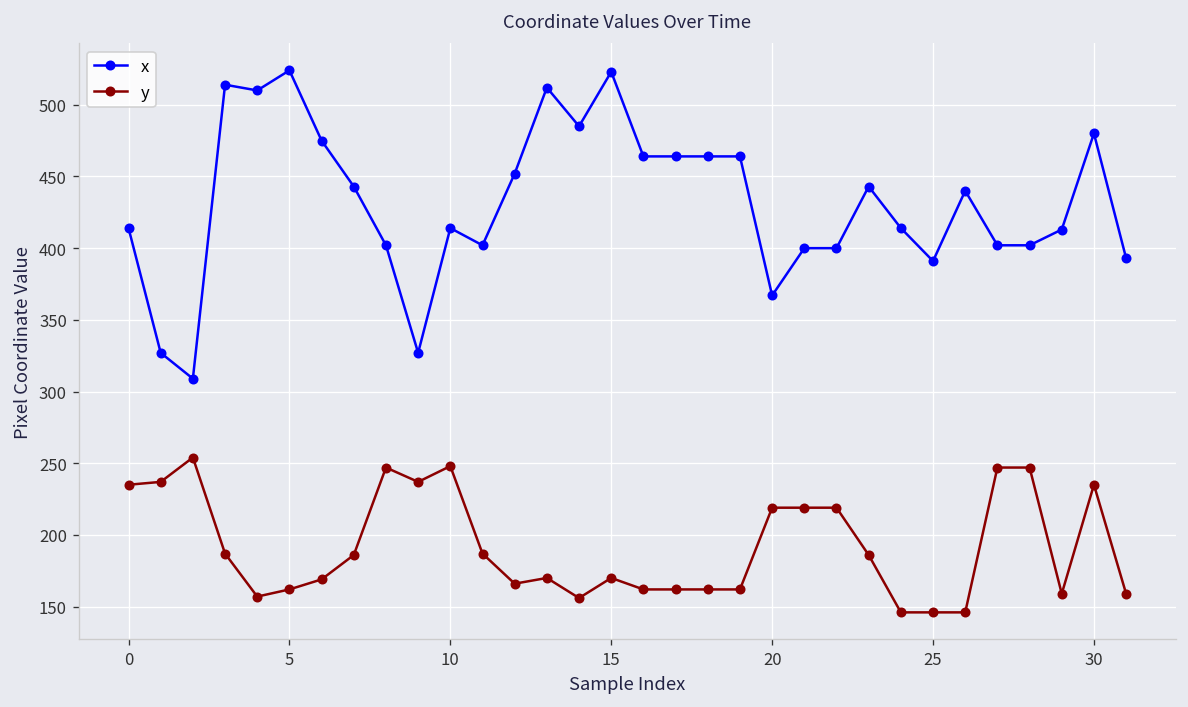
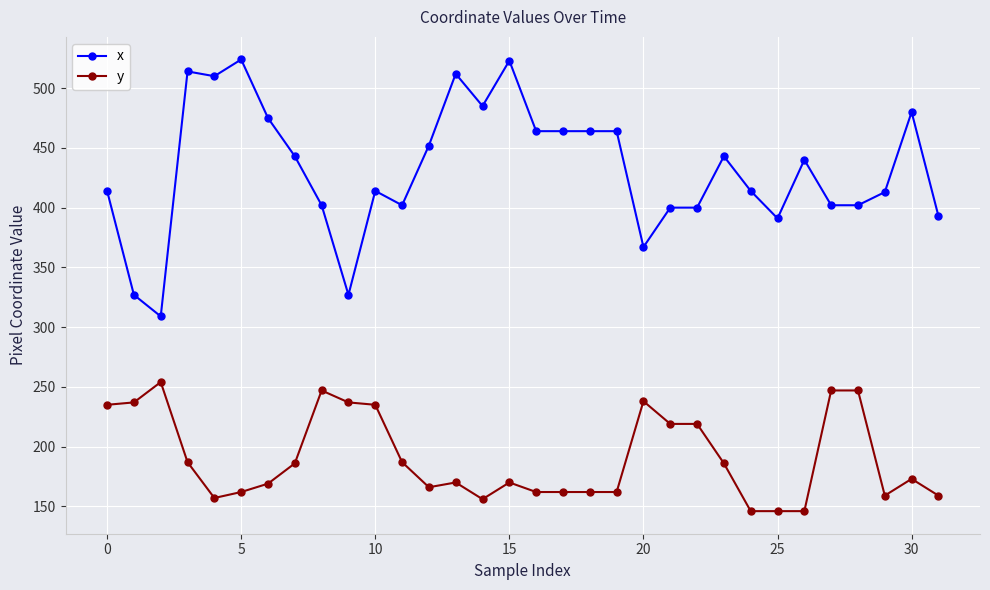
  {
    "x": {
      "0": 414,
      "5": 524,
      "10": 414,
      "15": 523,
      "20": 367,
      "25": 391,
      "30": 480
    },
    "y": {
      "0": 235,
      "5": 162,
-     "10": 248,
+     "10": 235,
      "15": 170,
-     "20": 219,
+     "20": 238,
      "25": 146,
-     "30": 235
+     "30": 173
    }
  }
